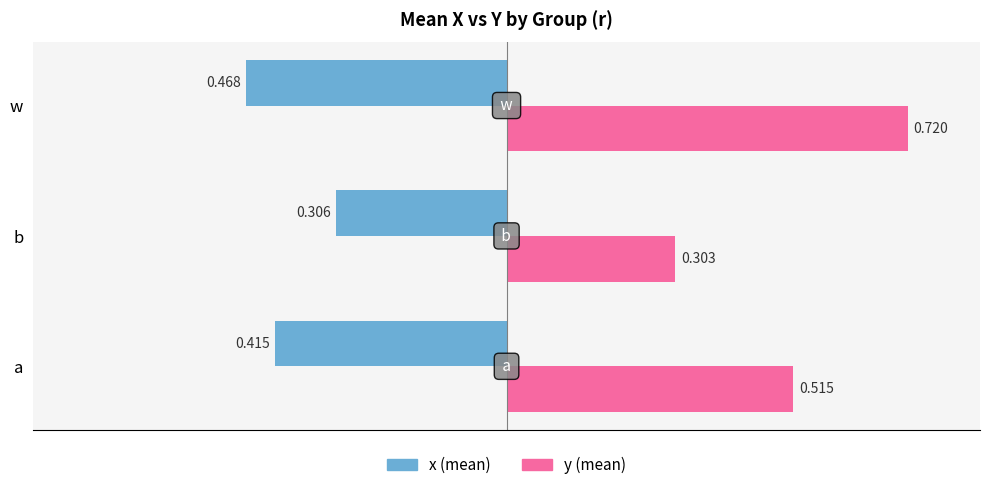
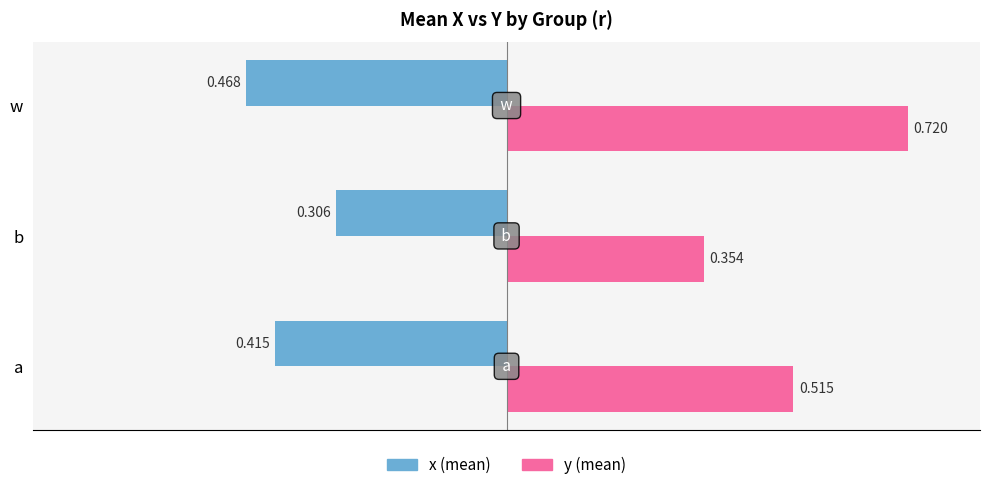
  {
    "y (mean)": {
      "w": 0.720,
-     "b": 0.303,
+     "b": 0.354,
      "a": 0.515
    }
  }
